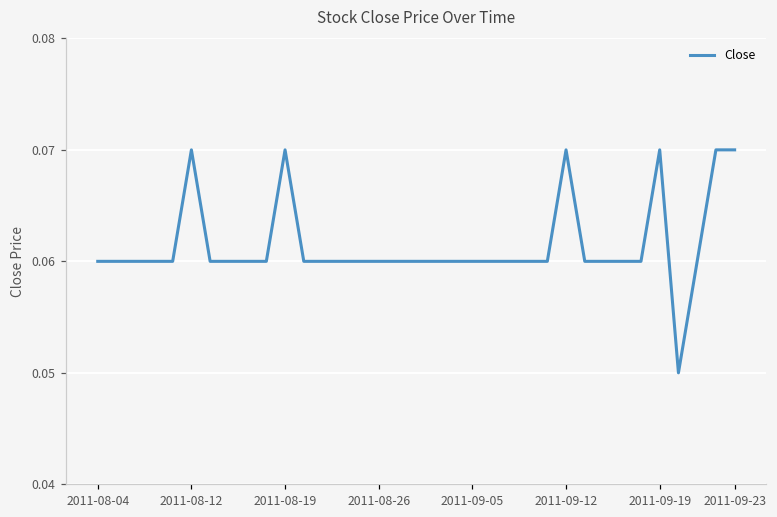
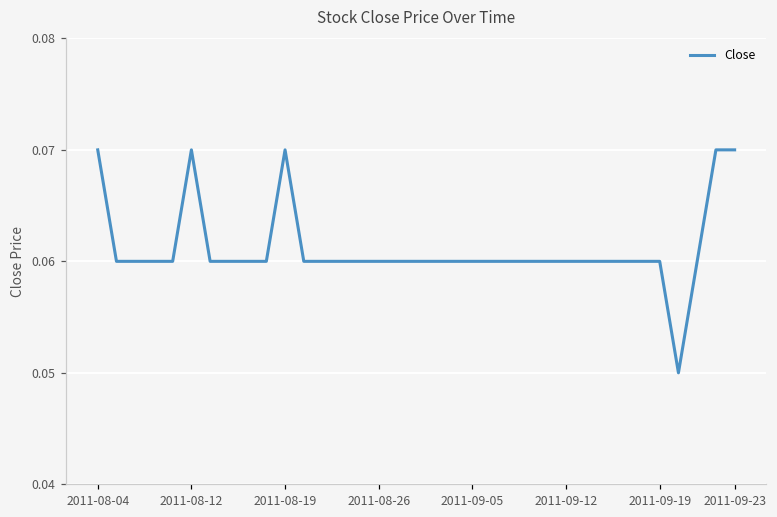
  {
-   "2011-08-04": 0.06,
+   "2011-08-04": 0.07,
    "2011-08-12": 0.07,
    "2011-08-19": 0.07,
    "2011-08-26": 0.06,
    "2011-09-05": 0.06,
-   "2011-09-12": 0.07,
-   "2011-09-19": 0.07,
+   "2011-09-12": 0.06,
+   "2011-09-19": 0.06,
    "2011-09-23": 0.07
  }
